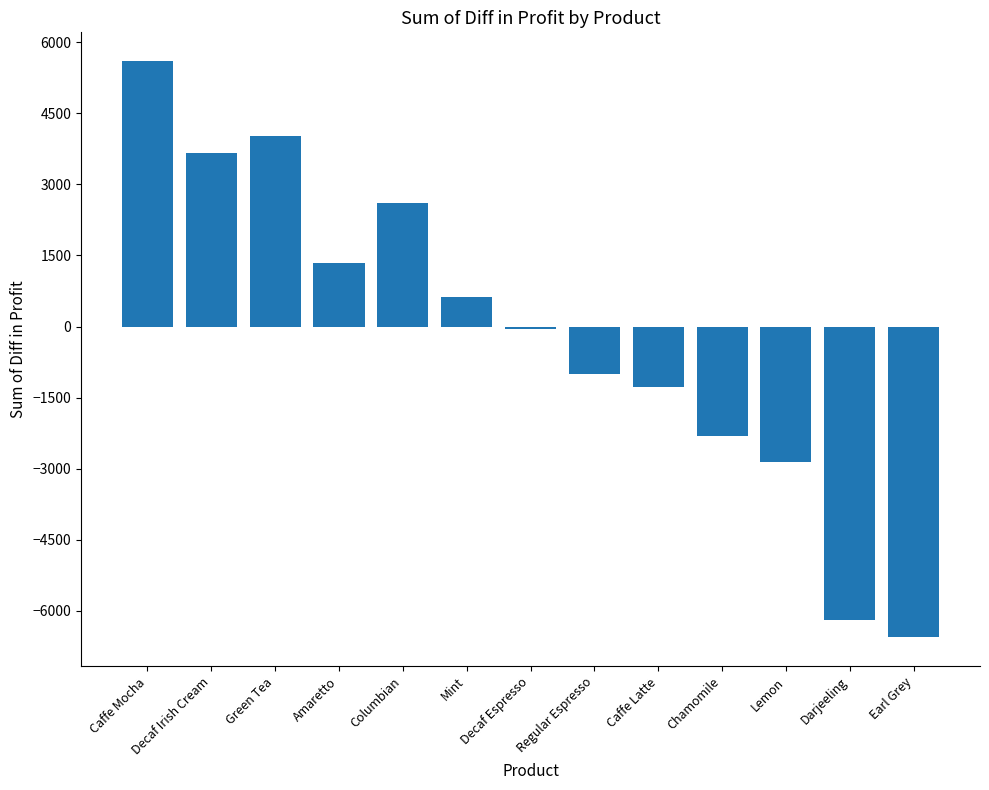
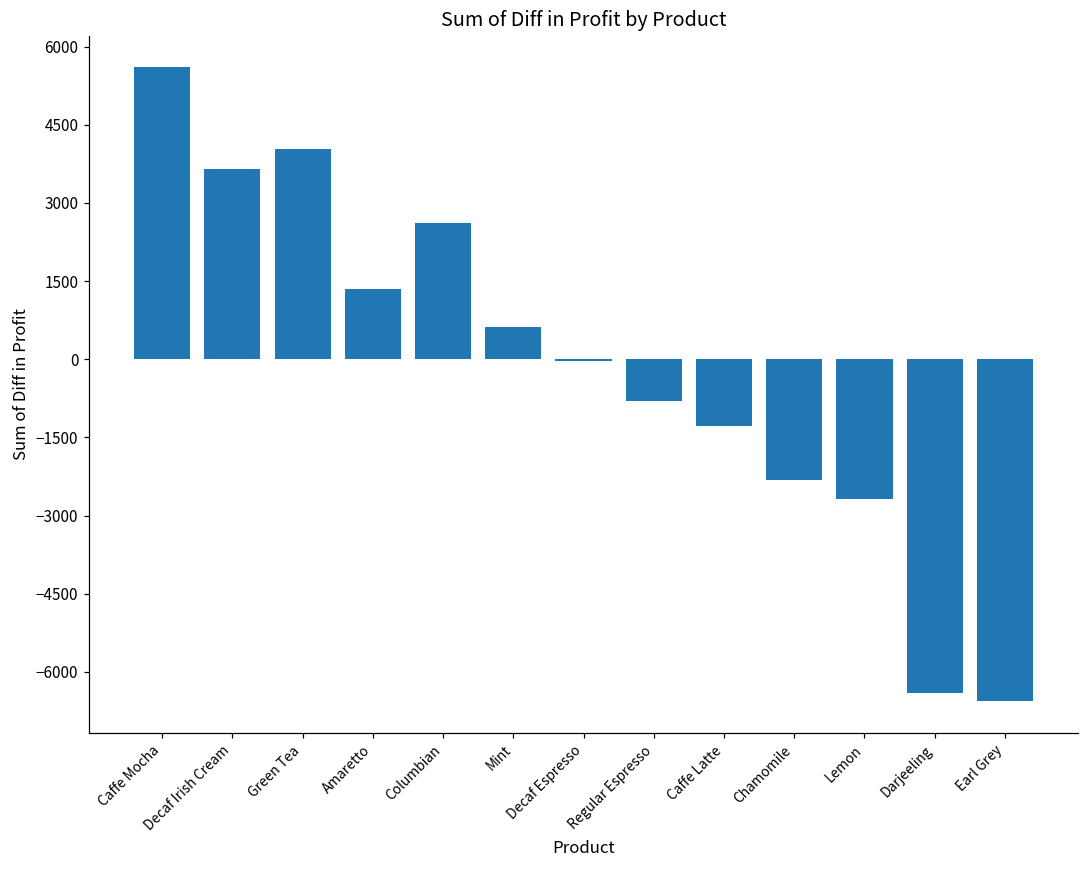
  {
    "Caffe Mocha": 5600,
    "Decaf Irish Cream": 3700,
    "Green Tea": 4000,
    "Amaretto": 1300,
    "Columbian": 2600,
    "Mint": 600,
-   "Regular Espresso": -1000,
+   "Regular Espresso": -800,
    "Caffe Latte": -1300,
    "Chamomile": -2300,
-   "Lemon": -2800,
-   "Darjeeling": -6200,
+   "Lemon": -2700,
+   "Darjeeling": -6400,
    "Earl Grey": -6600
  }
